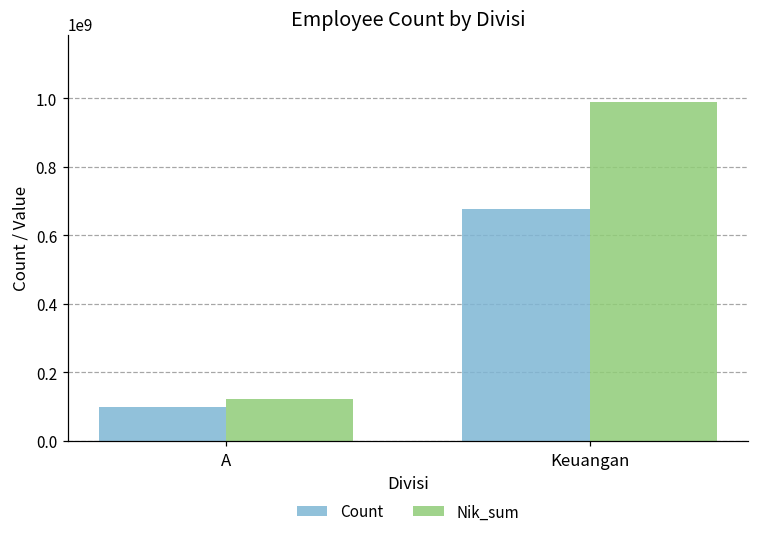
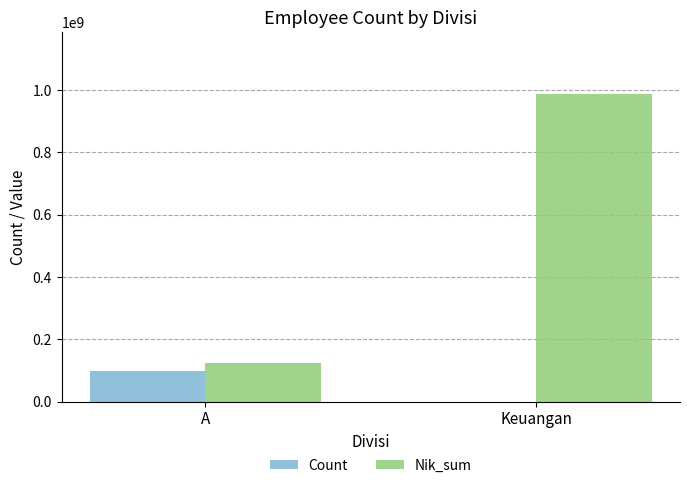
  {
    "Count": {
      "A": 100000000,
-     "Keuangan": 680000000
+     "Keuangan": 0
    },
    "Nik_sum": {
      "A": 120000000,
      "Keuangan": 990000000
    }
  }
